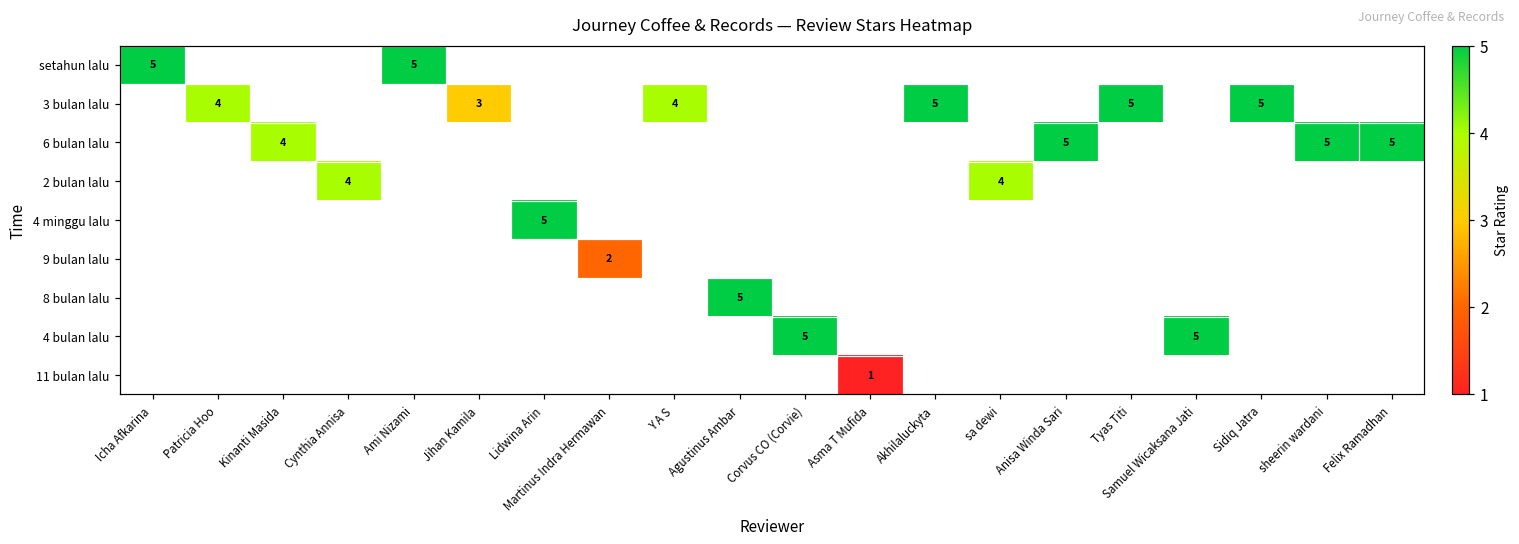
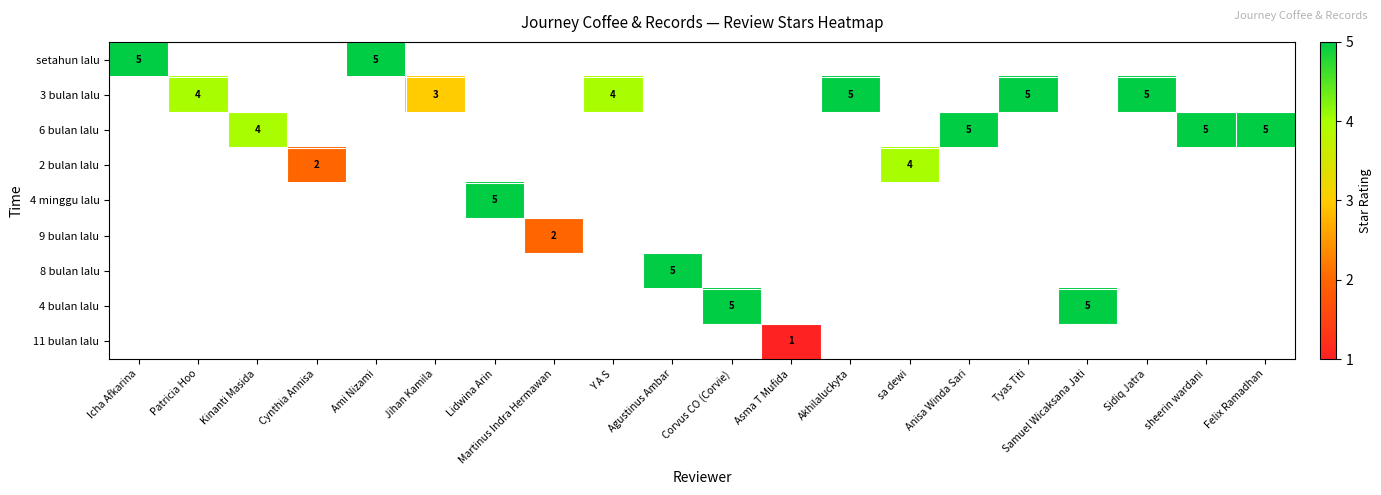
  {
    "setahun lalu": {
      "Icha Afkarina": 5,
      "Ami Nizami": 5
    },
    "3 bulan lalu": {
      "Patricia Hoo": 4,
      "Jihan Kamila": 3,
      "Y A S": 4,
      "Akhilaluckyta": 5,
      "Tyas Titi": 5,
      "Sidiq Jatra": 5
    },
    "6 bulan lalu": {
      "Kinanti Masida": 4,
      "Anisa Winda Sari": 5,
      "sheerin wardani": 5,
      "Felix Ramadhan": 5
    },
    "2 bulan lalu": {
-     "Cynthia Annisa": 4,
+     "Cynthia Annisa": 2,
      "sa dewi": 4
    },
    "4 minggu lalu": {
      "Lidwina Arin": 5
    },
    "9 bulan lalu": {
      "Martinus Indra Hermawan": 2
    },
    "8 bulan lalu": {
      "Agustinus Ambar": 5
    },
    "4 bulan lalu": {
      "Corvus CO (Corvie)": 5,
      "Samuel Wicaksana Jati": 5
    },
    "11 bulan lalu": {
      "Asma T Mufida": 1
    }
  }
